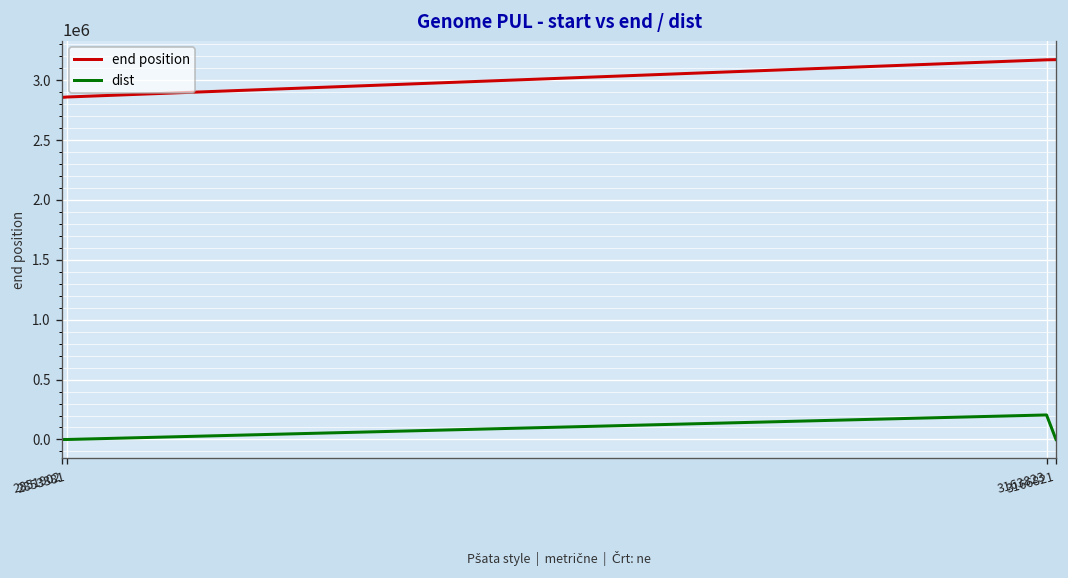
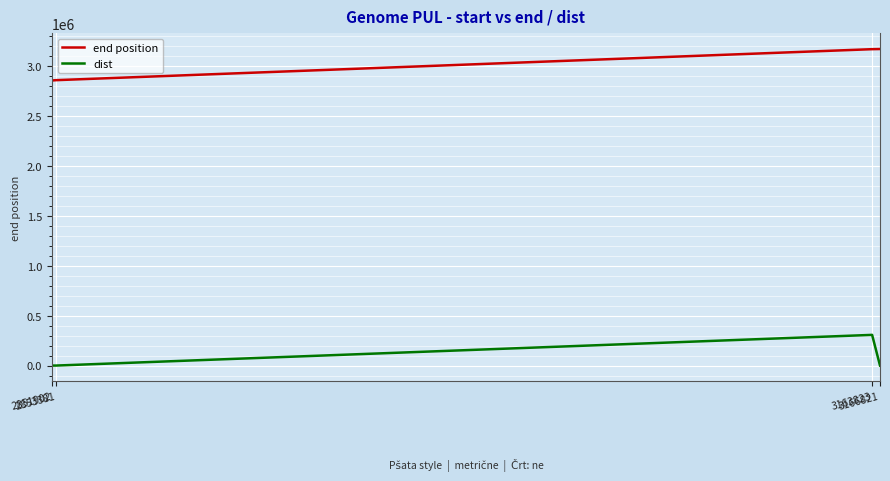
  {
    "end position": {
      "2851902": 2900000,
      "2853381": 2900000,
      "3163823": 3200000,
      "3166821": 3200000
    },
    "dist": {
      "2851902": 0,
      "2853381": 0,
-     "3163823": 200000,
+     "3163823": 300000,
      "3166821": 0
    }
  }
